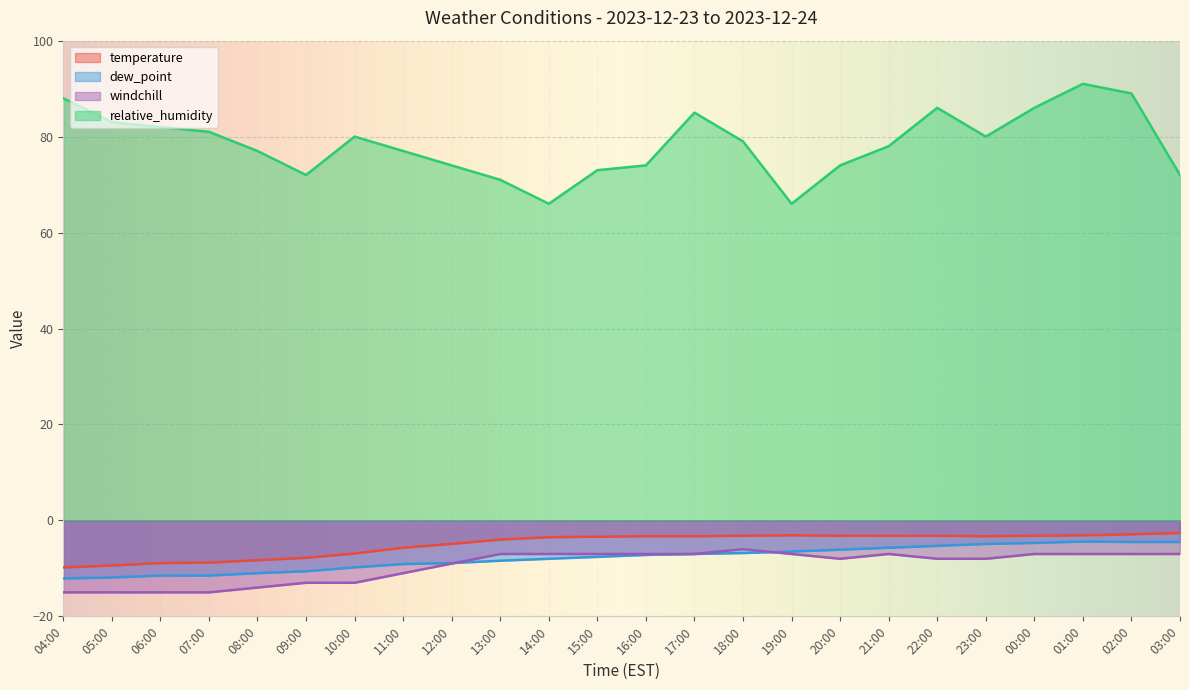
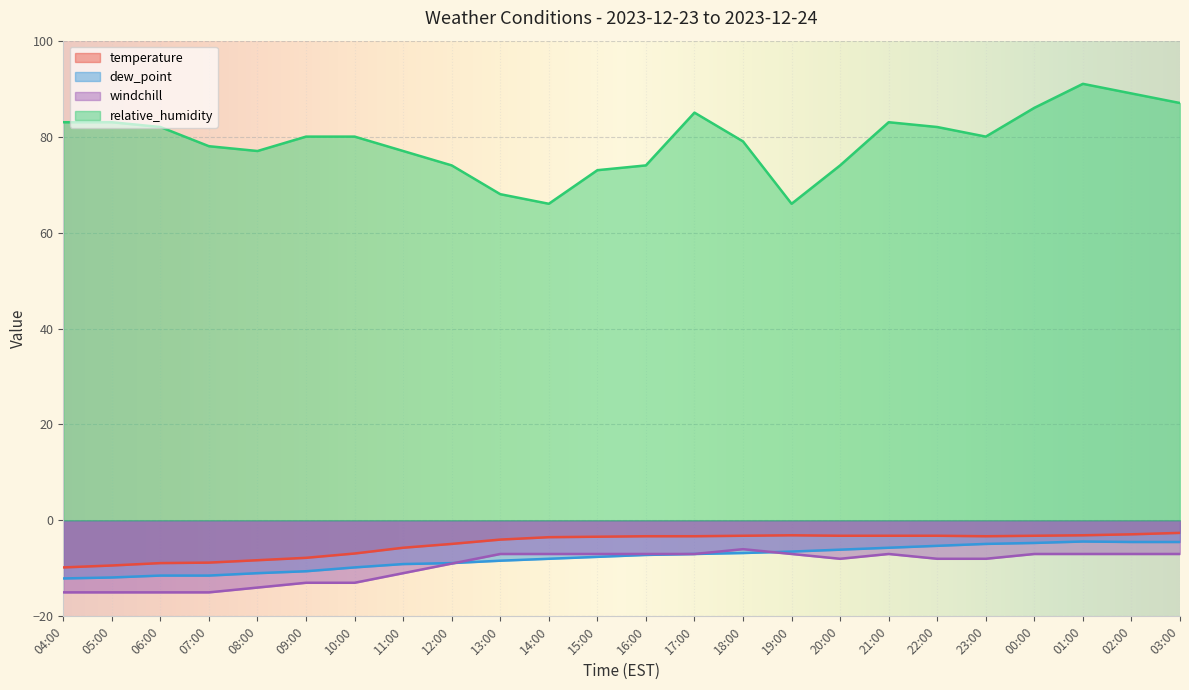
  {
    "relative_humidity": {
-     "04:00": 88,
-     "07:00": 81,
+     "04:00": 83,
+     "07:00": 78,
      "08:00": 77,
-     "09:00": 72,
+     "09:00": 80,
      "10:00": 80,
      "11:00": 77,
      "12:00": 74,
-     "13:00": 71,
+     "13:00": 68,
      "14:00": 66,
      "15:00": 73,
      "16:00": 74,
      "17:00": 85,
      "18:00": 79,
      "19:00": 66,
      "20:00": 74,
-     "21:00": 78,
-     "22:00": 86,
+     "21:00": 83,
+     "22:00": 82,
      "23:00": 80,
      "00:00": 86,
      "01:00": 91,
      "02:00": 89,
-     "03:00": 72
+     "03:00": 87
    }
  }
